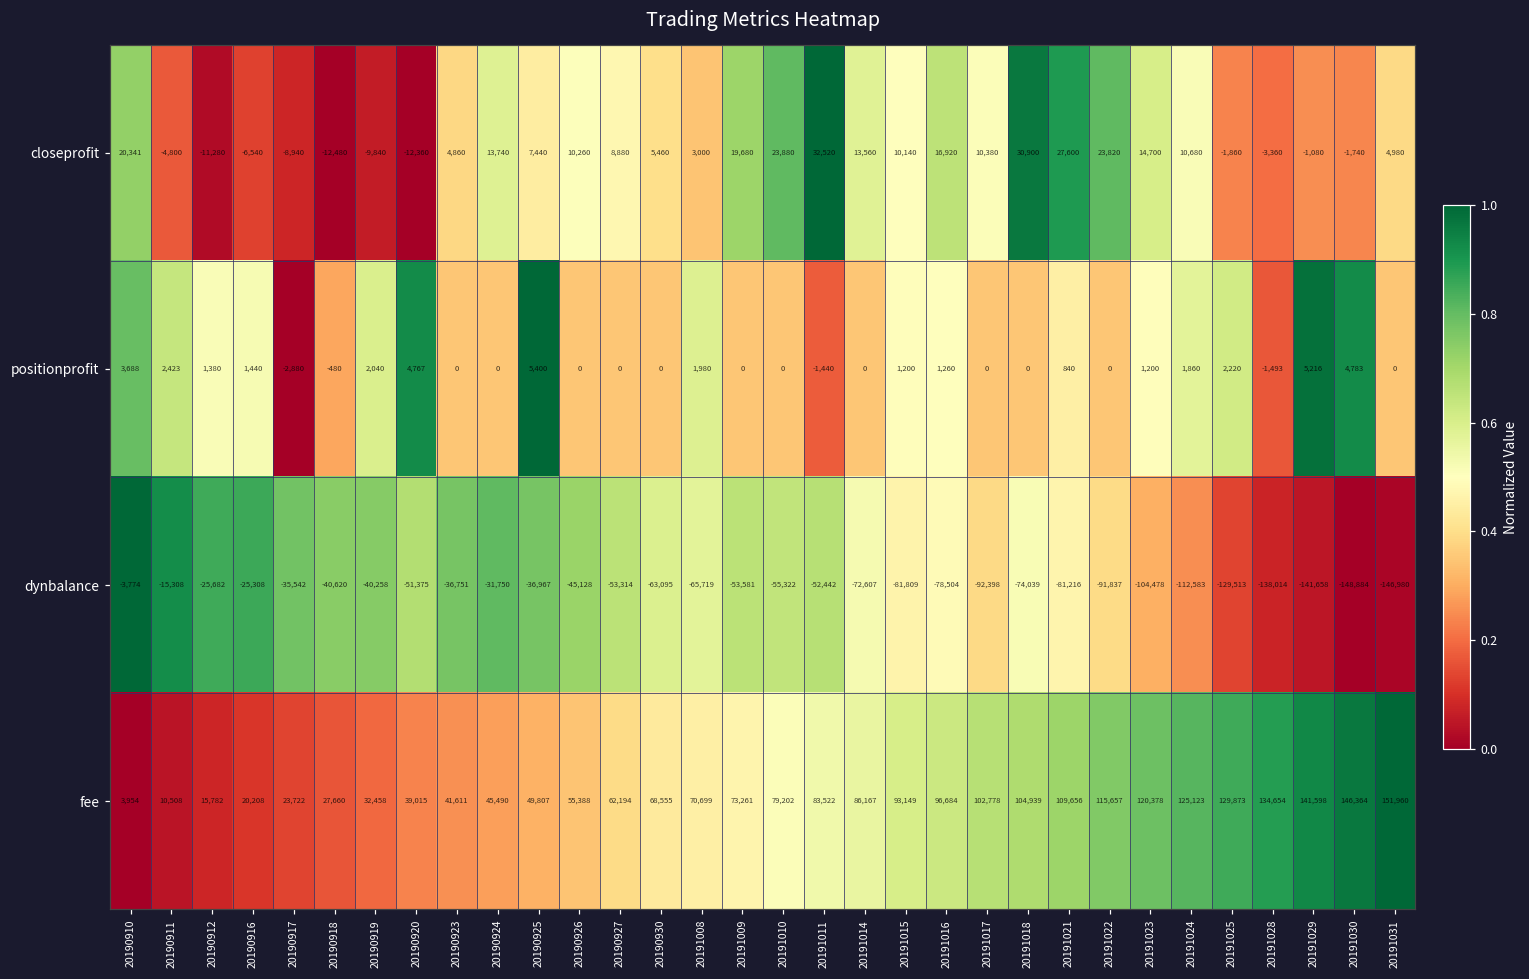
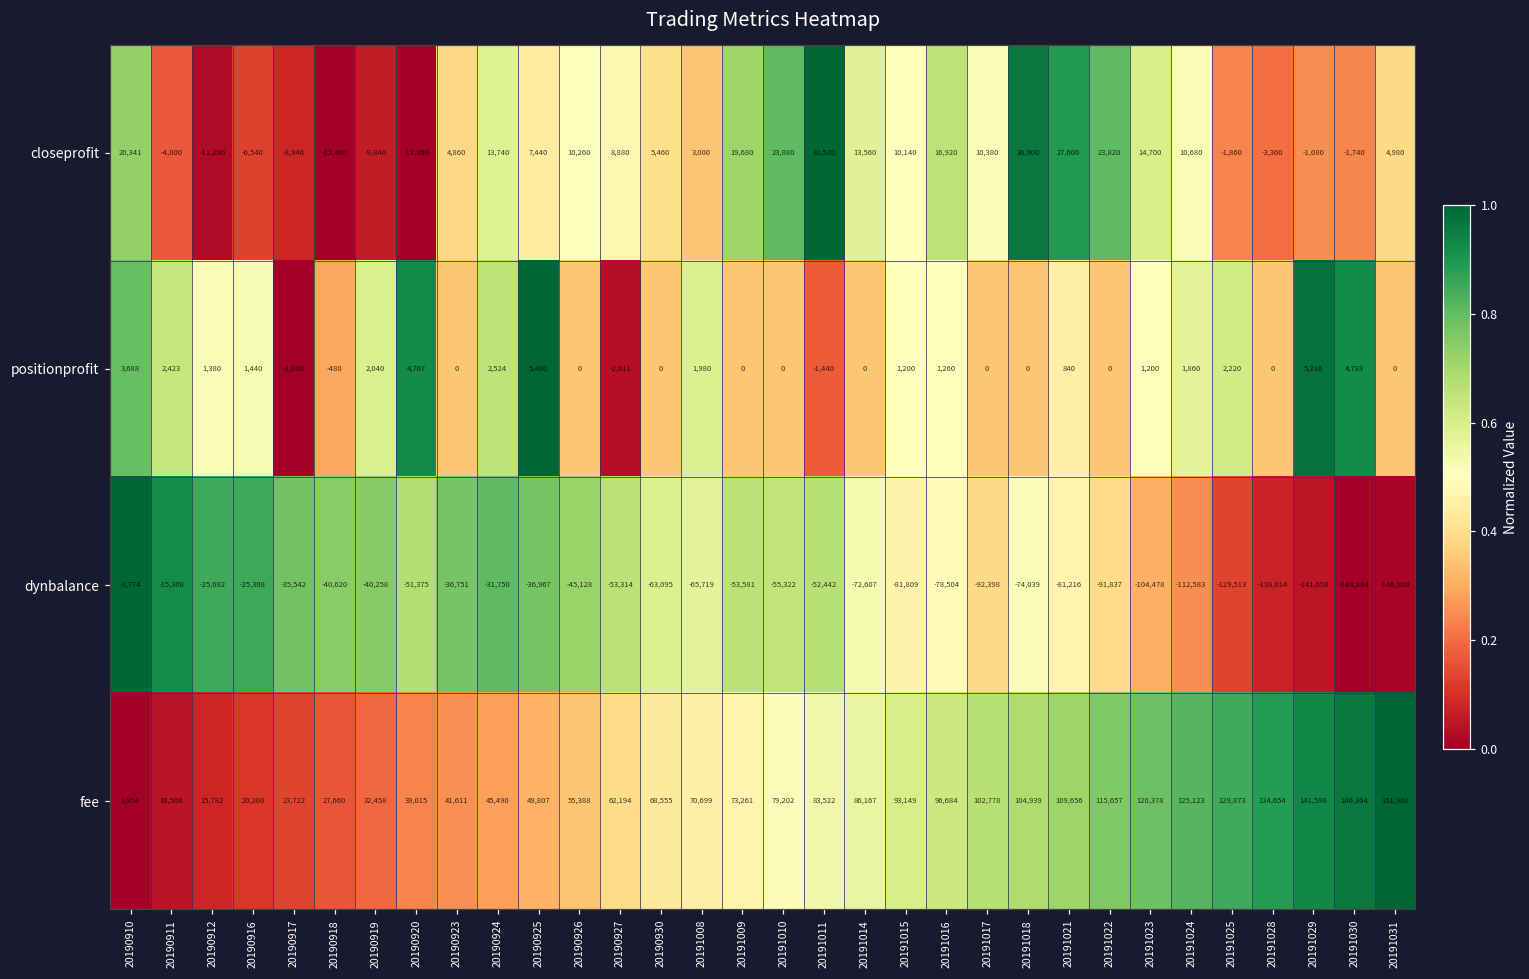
  {
    "closeprofit": {
      "20190910": "20,341",
      "20190911": "-4,800",
      "20190912": "-11,280",
      "20190916": "-6,540",
      "20190917": "-8,940",
      "20190918": "-12,480",
      "20190919": "-9,840",
      "20190920": "-12,360",
      "20190923": "4,860",
      "20190924": "13,740",
      "20190925": "7,440",
      "20190926": "10,260",
      "20190927": "8,880",
      "20190930": "5,460",
      "20191008": "3,000",
      "20191009": "19,680",
      "20191010": "23,880",
      "20191011": "32,520",
      "20191014": "13,560",
      "20191015": "10,140",
      "20191016": "16,920",
      "20191017": "10,380",
      "20191018": "30,900",
      "20191021": "27,600",
      "20191022": "23,820",
      "20191023": "14,700",
      "20191024": "10,680",
      "20191025": "-1,860",
      "20191028": "-3,360",
      "20191029": "-1,080",
      "20191030": "-1,740",
      "20191031": "4,980"
    },
    "positionprofit": {
      "20190910": "3,688",
      "20190911": "2,423",
      "20190912": "1,380",
      "20190916": "1,440",
      "20190917": "-2,880",
      "20190918": "-480",
      "20190919": "2,040",
      "20190920": "4,767",
      "20190923": "0",
-     "20190924": "0",
+     "20190924": "2,524",
      "20190925": "5,400",
      "20190926": "0",
-     "20190927": "0",
+     "20190927": "-2,611",
      "20190930": "0",
      "20191008": "1,980",
      "20191009": "0",
      "20191010": "0",
      "20191011": "-1,440",
      "20191014": "0",
      "20191015": "1,200",
      "20191016": "1,260",
      "20191017": "0",
      "20191018": "0",
      "20191021": "840",
      "20191022": "0",
      "20191023": "1,200",
      "20191024": "1,860",
      "20191025": "2,220",
-     "20191028": "-1,493",
+     "20191028": "0",
      "20191029": "5,216",
      "20191030": "4,783",
      "20191031": "0"
    },
    "dynbalance": {
      "20190910": "-3,774",
      "20190911": "-15,308",
      "20190912": "-25,682",
      "20190916": "-25,308",
      "20190917": "-35,542",
      "20190918": "-40,620",
      "20190919": "-40,258",
      "20190920": "-51,375",
      "20190923": "-36,751",
      "20190924": "-31,750",
      "20190925": "-36,967",
      "20190926": "-45,128",
      "20190927": "-53,314",
      "20190930": "-63,095",
      "20191008": "-65,719",
      "20191009": "-53,581",
      "20191010": "-55,322",
      "20191011": "-52,442",
      "20191014": "-72,607",
      "20191015": "-81,809",
      "20191016": "-78,504",
      "20191017": "-92,398",
      "20191018": "-74,039",
      "20191021": "-81,216",
      "20191022": "-91,837",
      "20191023": "-104,478",
      "20191024": "-112,583",
      "20191025": "-129,513",
      "20191028": "-138,014",
      "20191029": "-141,658",
      "20191030": "-148,884",
      "20191031": "-146,980"
    },
    "fee": {
      "20190910": "3,954",
      "20190911": "10,508",
      "20190912": "15,782",
      "20190916": "20,208",
      "20190917": "23,722",
      "20190918": "27,660",
      "20190919": "32,458",
      "20190920": "39,015",
      "20190923": "41,611",
      "20190924": "45,490",
      "20190925": "49,807",
      "20190926": "55,388",
      "20190927": "62,194",
      "20190930": "68,555",
      "20191008": "70,699",
      "20191009": "73,261",
      "20191010": "79,202",
      "20191011": "83,522",
      "20191014": "86,167",
      "20191015": "93,149",
      "20191016": "96,684",
      "20191017": "102,778",
      "20191018": "104,939",
      "20191021": "109,656",
      "20191022": "115,657",
      "20191023": "120,378",
      "20191024": "125,123",
      "20191025": "129,873",
      "20191028": "134,654",
      "20191029": "141,598",
      "20191030": "146,364",
      "20191031": "151,960"
    }
  }
